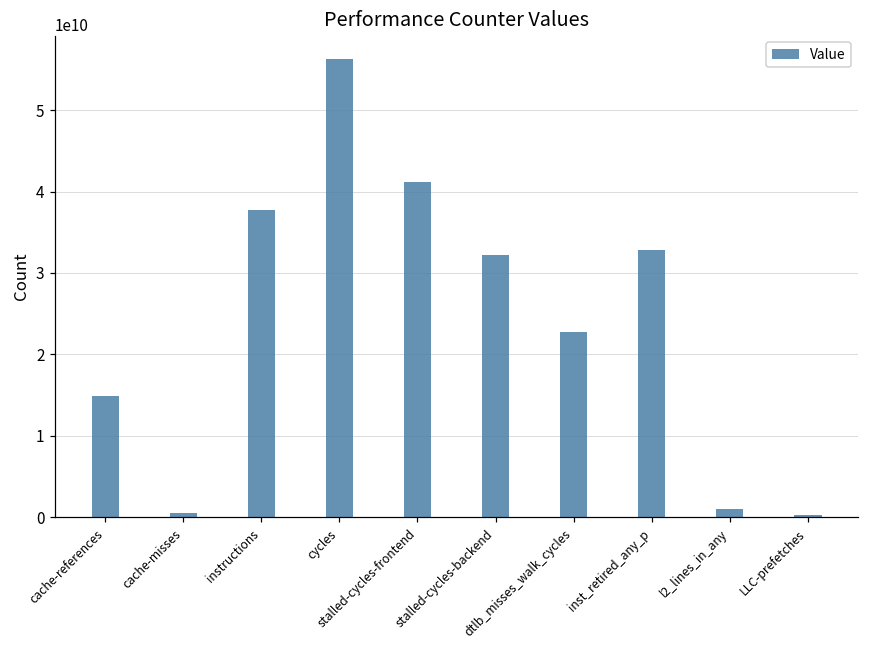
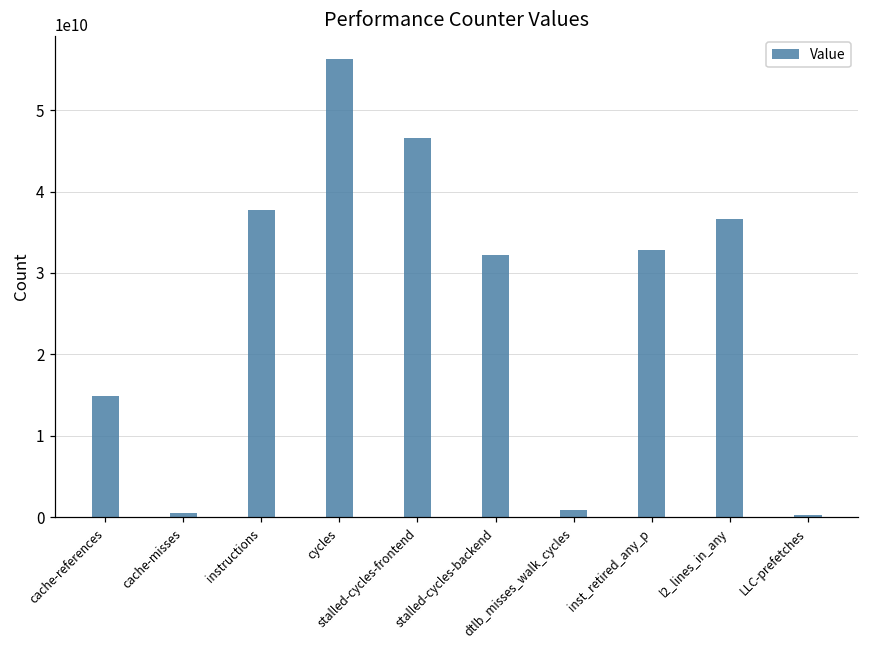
  {
    "cache-references": 15000000000,
    "cache-misses": 1000000000,
    "instructions": 38000000000,
    "cycles": 56000000000,
-   "stalled-cycles-frontend": 41000000000,
+   "stalled-cycles-frontend": 47000000000,
    "stalled-cycles-backend": 32000000000,
-   "dtlb_misses_walk_cycles": 23000000000,
+   "dtlb_misses_walk_cycles": 1000000000,
    "inst_retired_any_p": 33000000000,
-   "l2_lines_in_any": 1000000000
+   "l2_lines_in_any": 37000000000
  }
